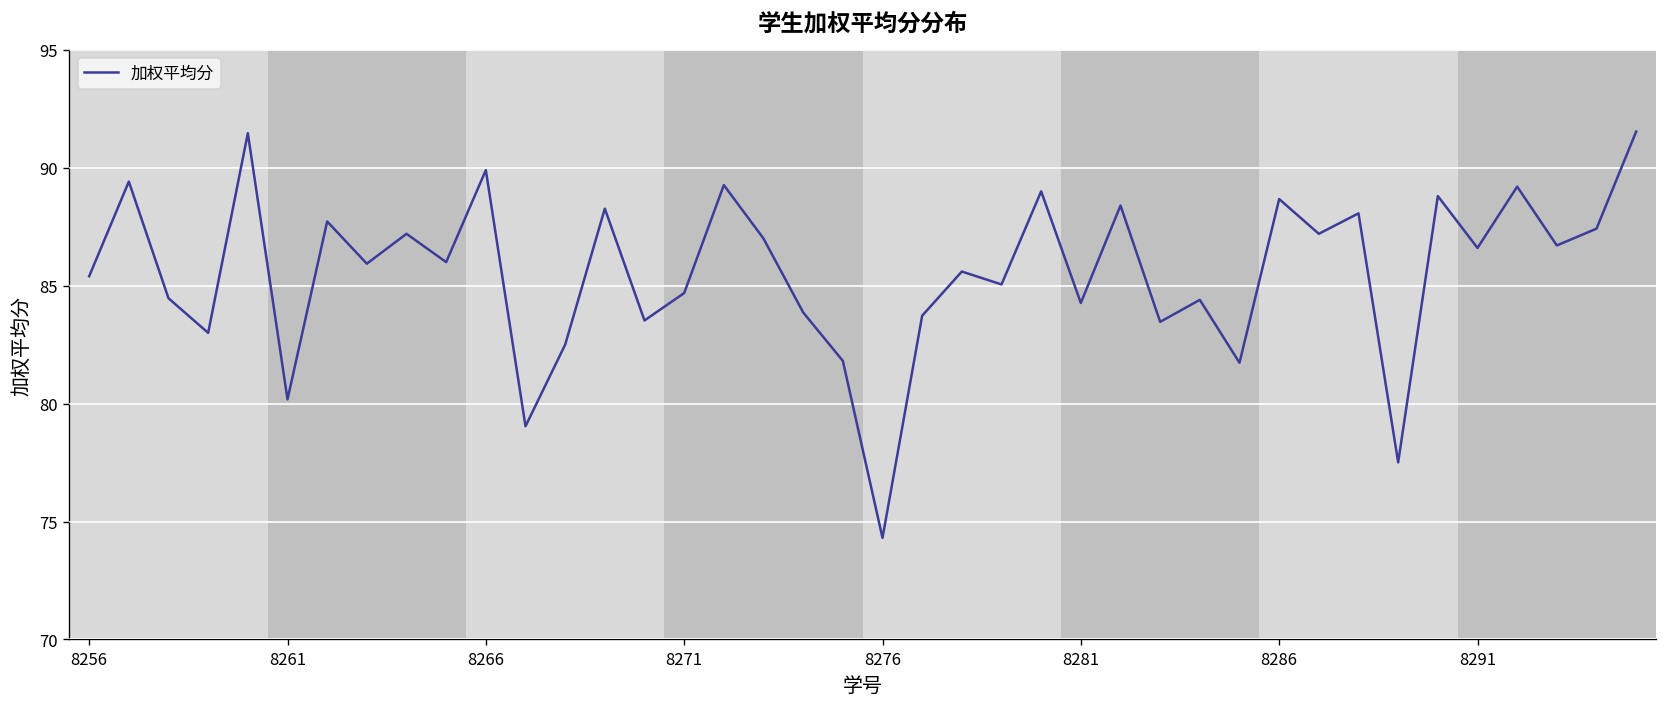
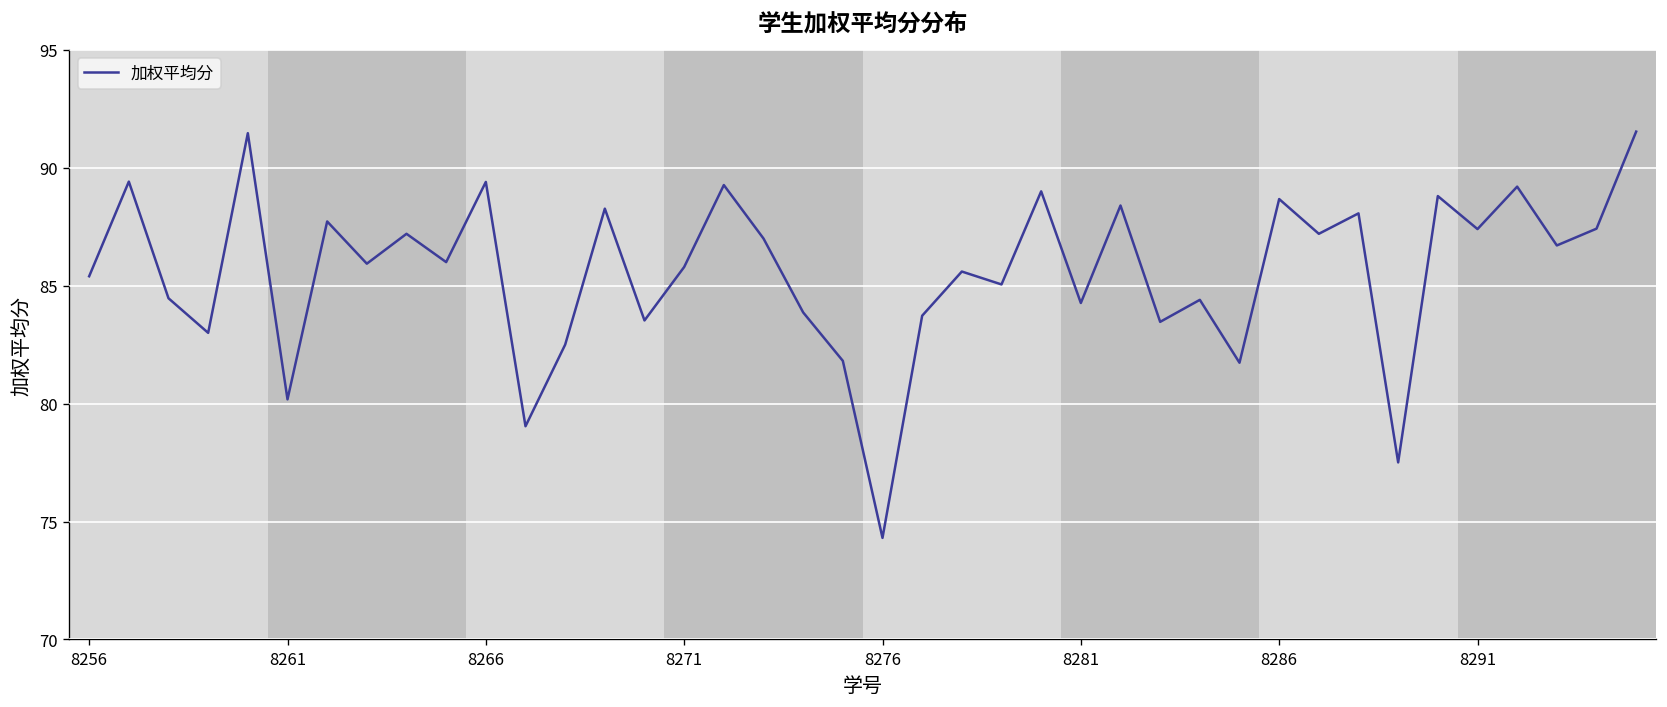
  {
    "8256": 85.4,
    "8261": 80.2,
-   "8266": 89.9,
-   "8271": 84.7,
+   "8266": 89.4,
+   "8271": 85.8,
    "8276": 74.3,
    "8281": 84.3,
    "8286": 88.7,
-   "8291": 86.6
+   "8291": 87.4
  }
